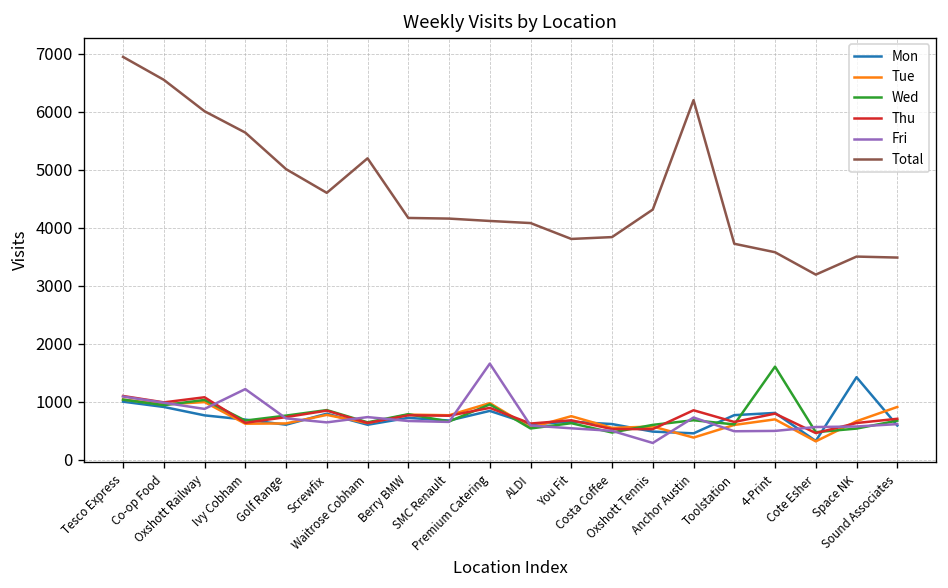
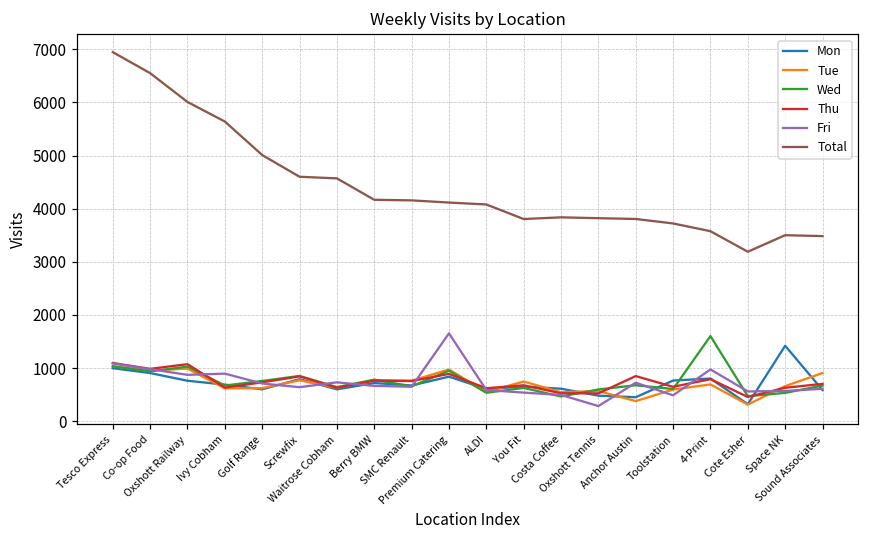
  {
    "Mon": {
      "Oxshott Railway": 800,
      "Costa Coffee": 600,
      "Anchor Austin": 500,
      "Toolstation": 800,
      "Space NK": 1400
    },
    "Tue": {
      "You Fit": 700,
      "Anchor Austin": 400,
      "4-Print": 700,
      "Sound Associates": 900
    },
    "Wed": {
      "4-Print": 1600
    },
    "Thu": {
      "Anchor Austin": 900
    },
    "Fri": {
      "Oxshott Railway": 900,
-     "Ivy Cobham": 1200,
+     "Ivy Cobham": 900,
      "Screwfix": 600,
      "Waitrose Cobham": 700,
      "Berry BMW": 700,
      "Premium Catering": 1700,
      "You Fit": 500,
      "Oxshott Tennis": 300,
      "Toolstation": 500,
-     "4-Print": 500,
+     "4-Print": 1000,
      "Cote Esher": 600
    },
    "Total": {
      "Tesco Express": 6900,
      "Co-op Food": 6500,
      "Oxshott Railway": 6000,
      "Ivy Cobham": 5600,
      "Golf Range": 5000,
      "Screwfix": 4600,
-     "Waitrose Cobham": 5200,
+     "Waitrose Cobham": 4600,
      "Berry BMW": 4200,
      "SMC Renault": 4200,
      "Premium Catering": 4100,
      "ALDI": 4100,
      "You Fit": 3800,
      "Costa Coffee": 3800,
-     "Oxshott Tennis": 4300,
-     "Anchor Austin": 6200,
+     "Oxshott Tennis": 3800,
+     "Anchor Austin": 3800,
      "Toolstation": 3700,
      "4-Print": 3600,
      "Cote Esher": 3200,
      "Space NK": 3500,
      "Sound Associates": 3500
    }
  }
